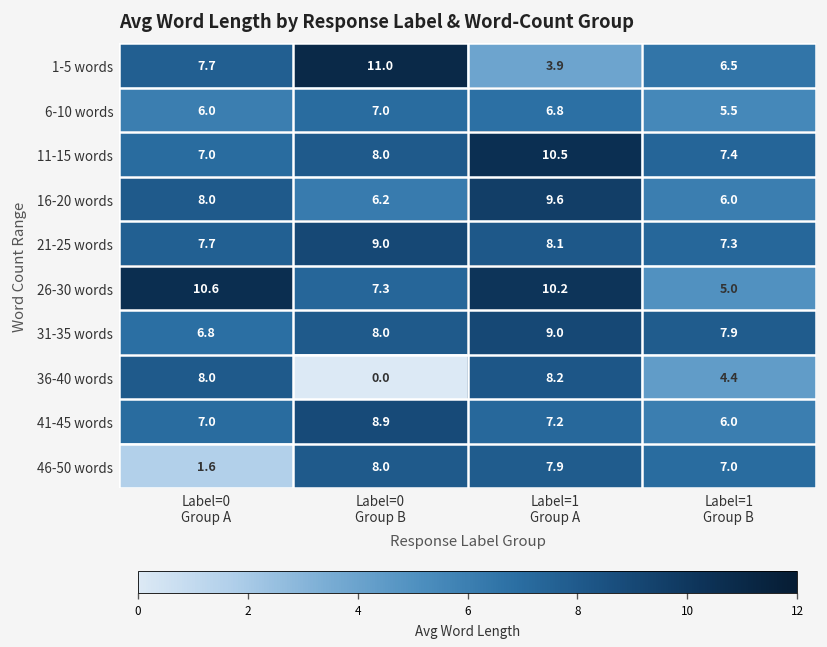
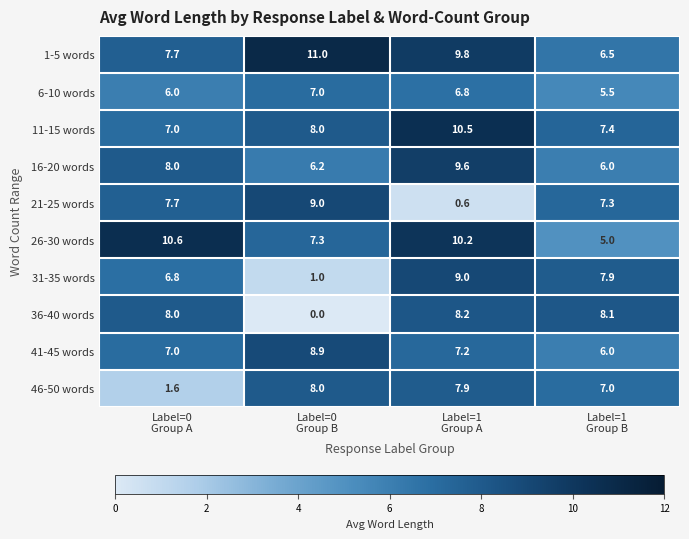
  {
    "1-5 words": {
      "Label=0 Group A": 7.7,
      "Label=0 Group B": 11.0,
-     "Label=1 Group A": 3.9,
+     "Label=1 Group A": 9.8,
      "Label=1 Group B": 6.5
    },
    "6-10 words": {
      "Label=0 Group A": 6.0,
      "Label=0 Group B": 7.0,
      "Label=1 Group A": 6.8,
      "Label=1 Group B": 5.5
    },
    "11-15 words": {
      "Label=0 Group A": 7.0,
      "Label=0 Group B": 8.0,
      "Label=1 Group A": 10.5,
      "Label=1 Group B": 7.4
    },
    "16-20 words": {
      "Label=0 Group A": 8.0,
      "Label=0 Group B": 6.2,
      "Label=1 Group A": 9.6,
      "Label=1 Group B": 6.0
    },
    "21-25 words": {
      "Label=0 Group A": 7.7,
      "Label=0 Group B": 9.0,
-     "Label=1 Group A": 8.1,
+     "Label=1 Group A": 0.6,
      "Label=1 Group B": 7.3
    },
    "26-30 words": {
      "Label=0 Group A": 10.6,
      "Label=0 Group B": 7.3,
      "Label=1 Group A": 10.2,
      "Label=1 Group B": 5.0
    },
    "31-35 words": {
      "Label=0 Group A": 6.8,
-     "Label=0 Group B": 8.0,
+     "Label=0 Group B": 1.0,
      "Label=1 Group A": 9.0,
      "Label=1 Group B": 7.9
    },
    "36-40 words": {
      "Label=0 Group A": 8.0,
      "Label=0 Group B": 0.0,
      "Label=1 Group A": 8.2,
-     "Label=1 Group B": 4.4
+     "Label=1 Group B": 8.1
    },
    "41-45 words": {
      "Label=0 Group A": 7.0,
      "Label=0 Group B": 8.9,
      "Label=1 Group A": 7.2,
      "Label=1 Group B": 6.0
    },
    "46-50 words": {
      "Label=0 Group A": 1.6,
      "Label=0 Group B": 8.0,
      "Label=1 Group A": 7.9,
      "Label=1 Group B": 7.0
    }
  }
